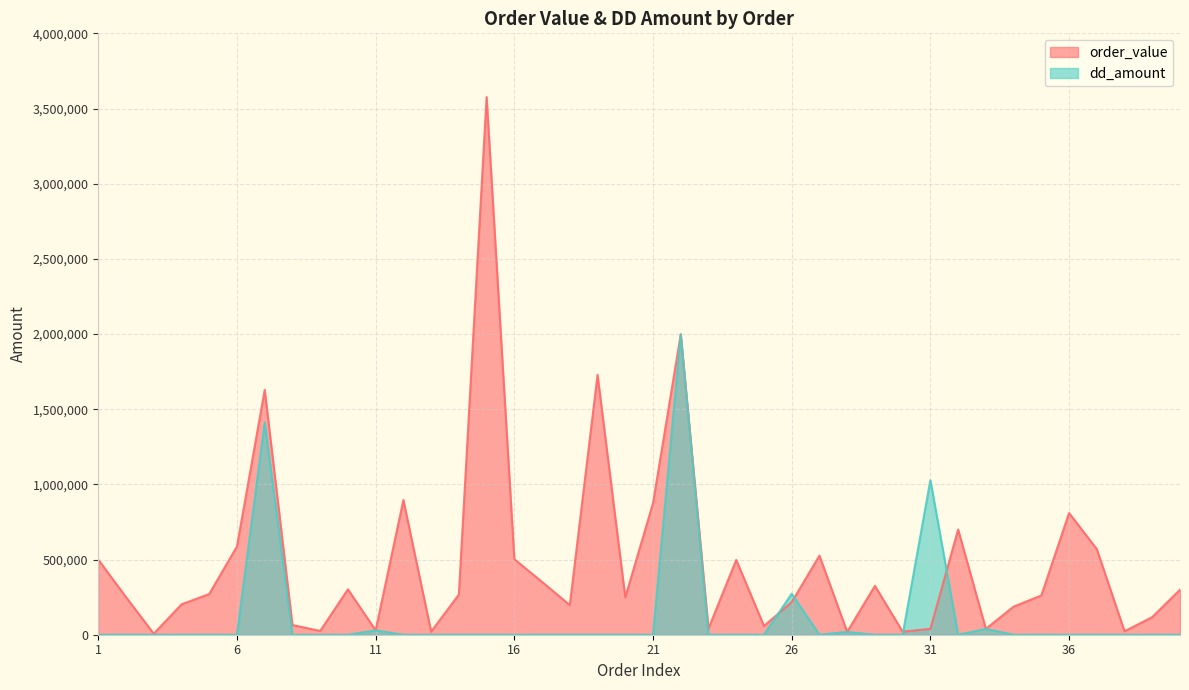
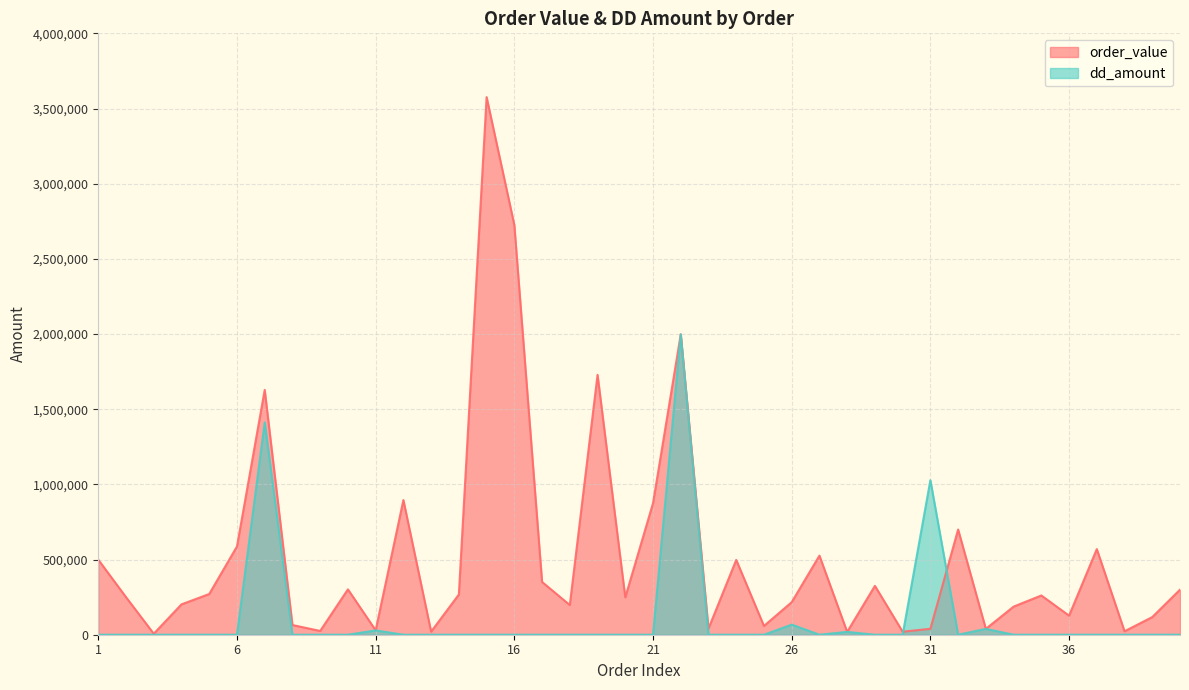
  {
    "order_value": {
      "1": "500,000",
      "6": "590,000",
-     "16": "500,000",
+     "16": "2,730,000",
      "21": "870,000",
      "26": "220,000",
      "31": "40,000",
-     "36": "810,000"
+     "36": "130,000"
    },
    "dd_amount": {
      "1": "0",
      "6": "0",
      "16": "0",
      "21": "0",
-     "26": "270,000",
+     "26": "70,000",
      "31": "1,030,000",
      "36": "0"
    }
  }
